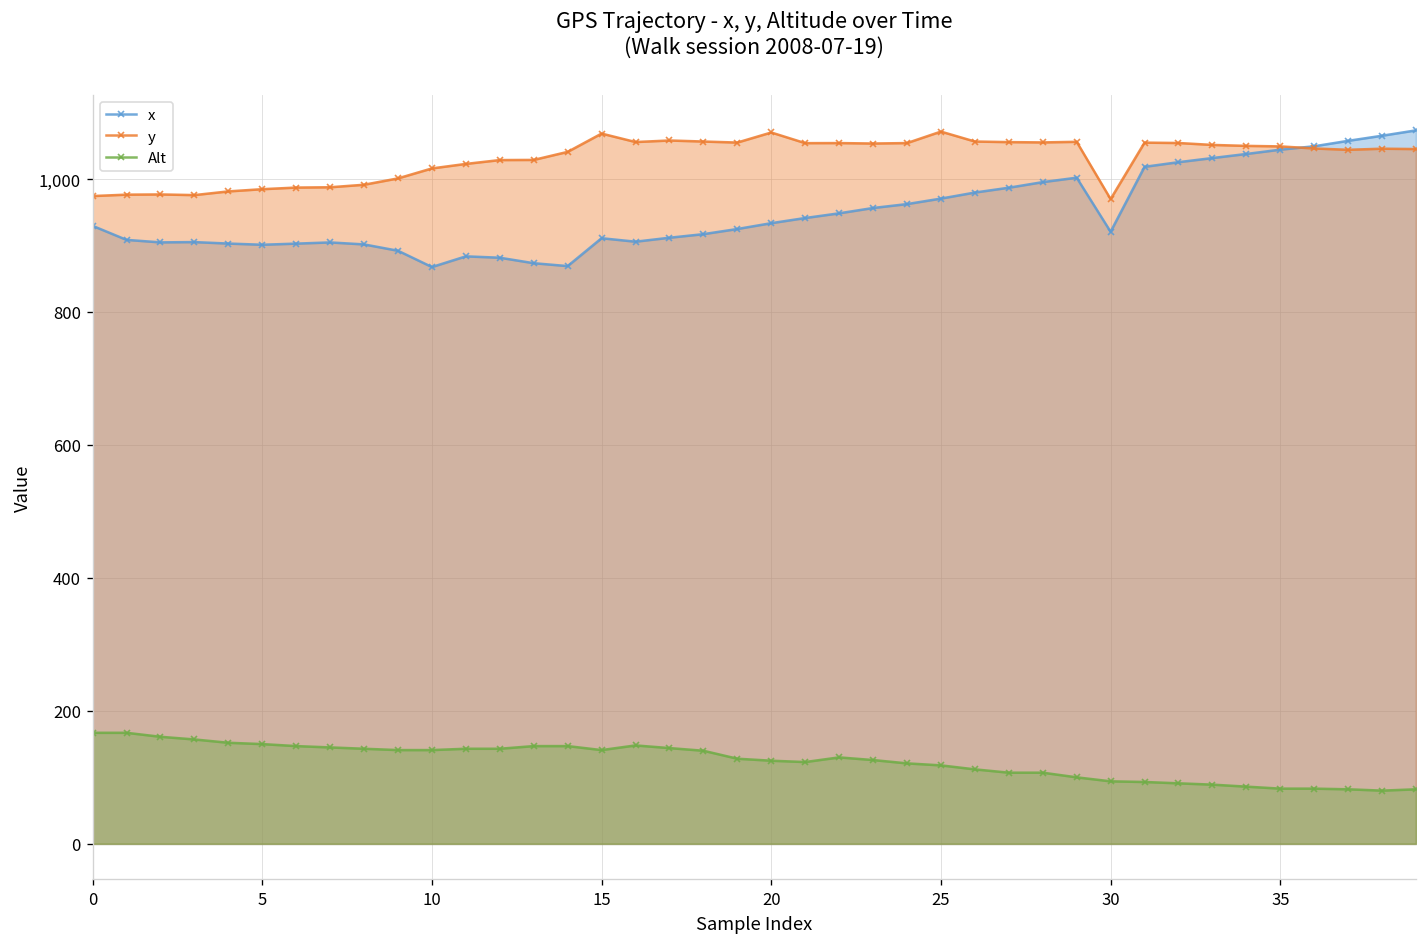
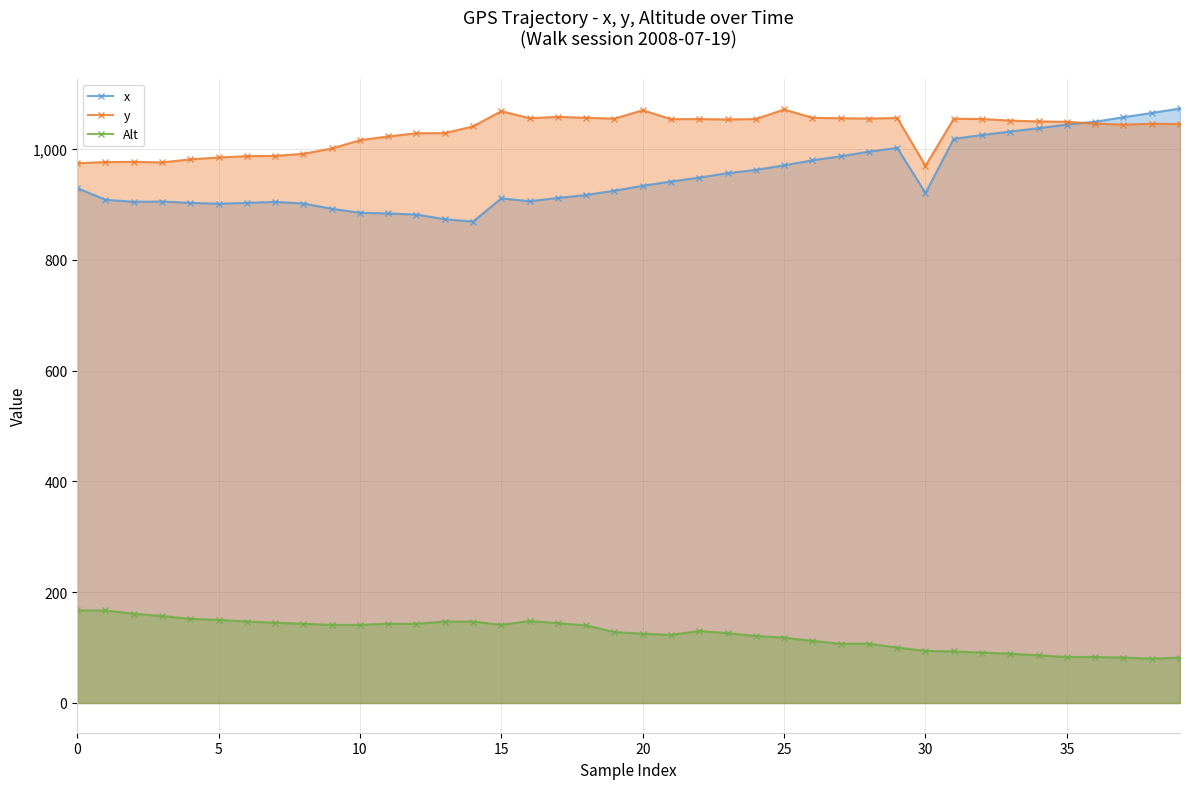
  {
    "x": {
      "0": "930",
      "5": "900",
-     "10": "870",
+     "10": "880",
      "15": "910",
      "20": "930",
      "25": "970",
      "30": "920",
      "35": "1,040"
    },
    "y": {
      "0": "970",
      "5": "980",
      "10": "1,020",
      "15": "1,070",
      "20": "1,070",
      "25": "1,070",
      "30": "970",
      "35": "1,050"
    },
    "Alt": {
      "0": "170",
      "5": "150",
      "10": "140",
      "15": "140",
      "20": "130",
      "25": "120",
      "30": "90",
      "35": "80"
    }
  }
